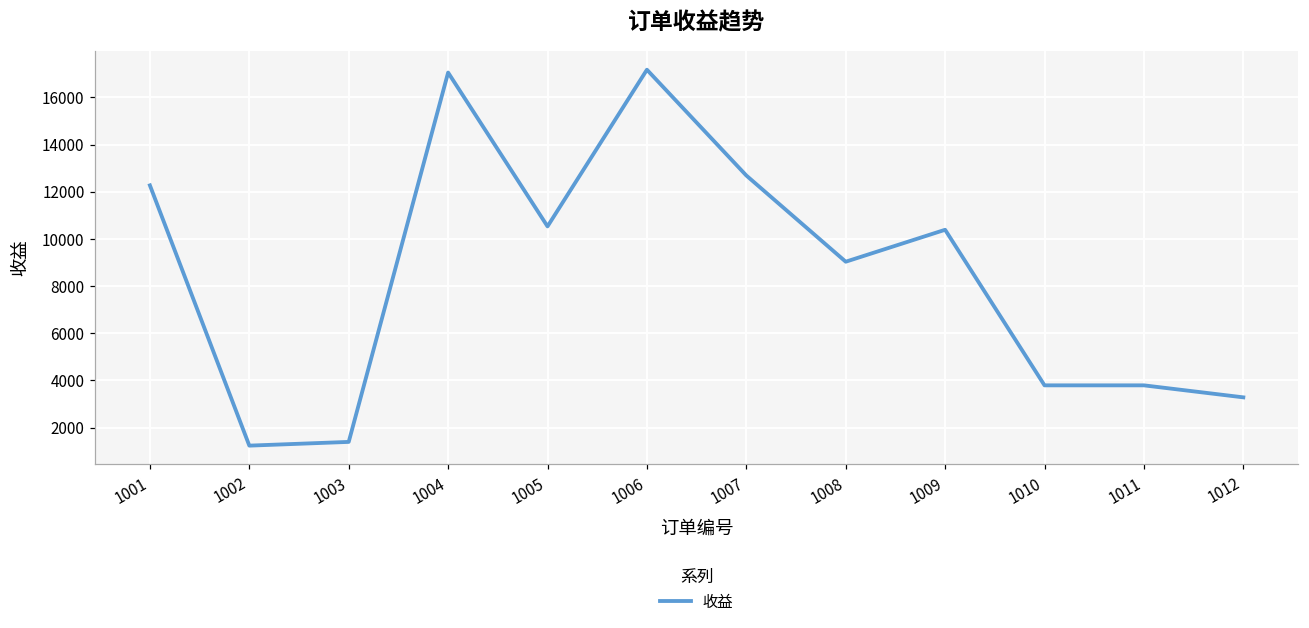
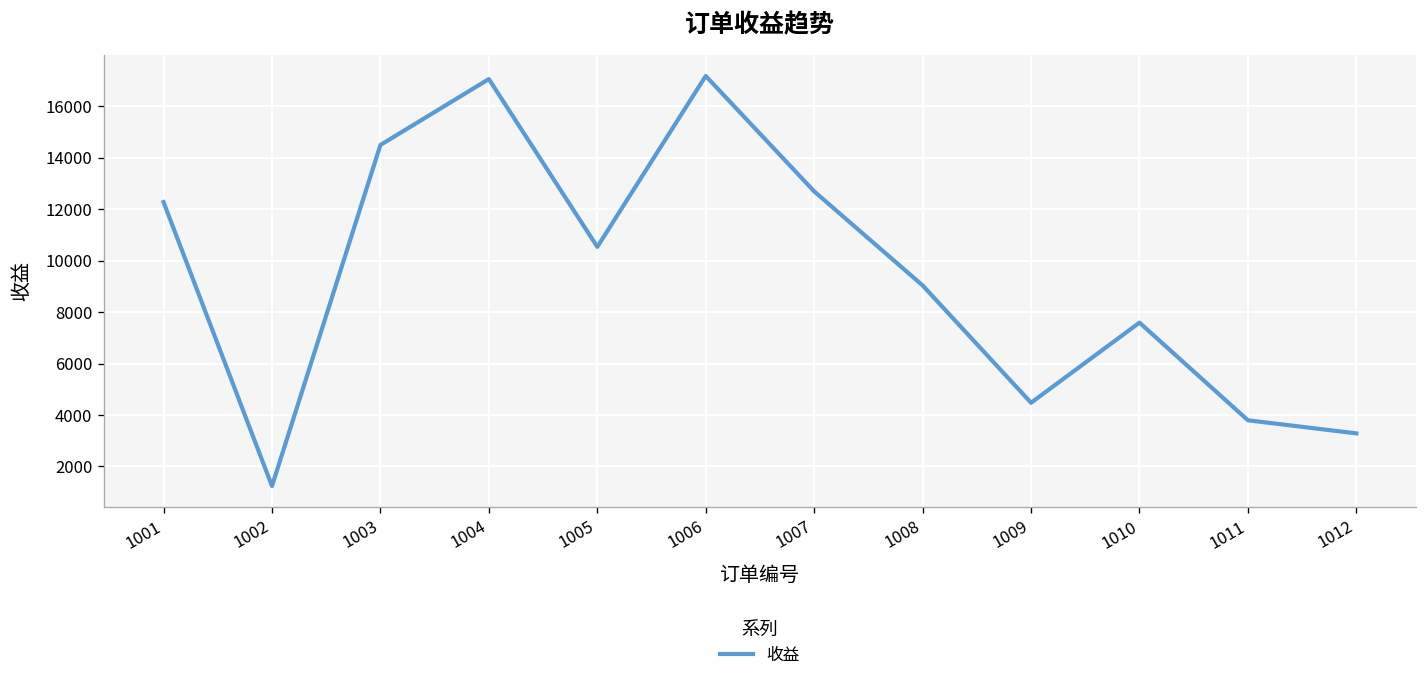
  {
    "1001": 12300,
    "1002": 1200,
-   "1003": 1400,
+   "1003": 14500,
    "1004": 17100,
    "1005": 10500,
    "1006": 17200,
    "1007": 12700,
    "1008": 9000,
-   "1009": 10400,
-   "1010": 3800,
+   "1009": 4500,
+   "1010": 7600,
    "1011": 3800,
    "1012": 3300
  }
